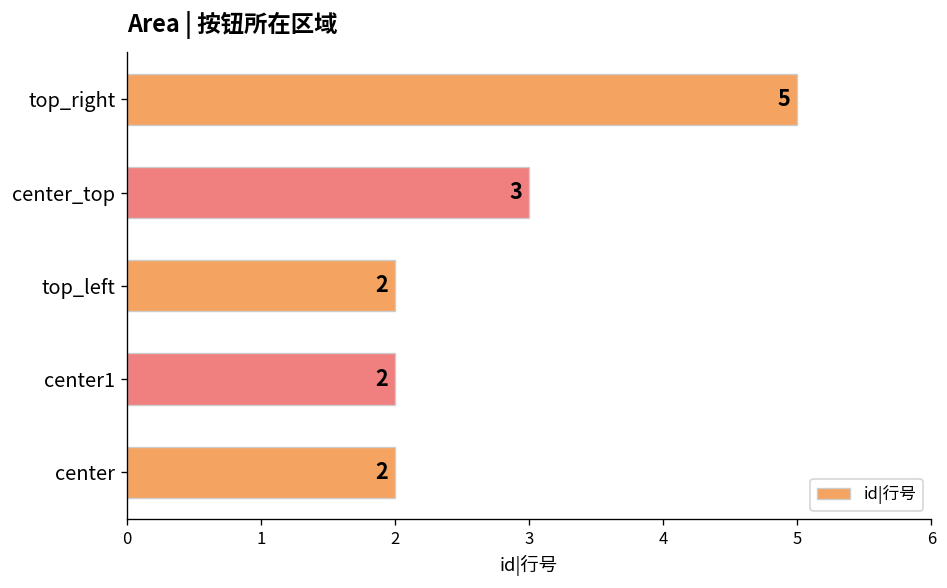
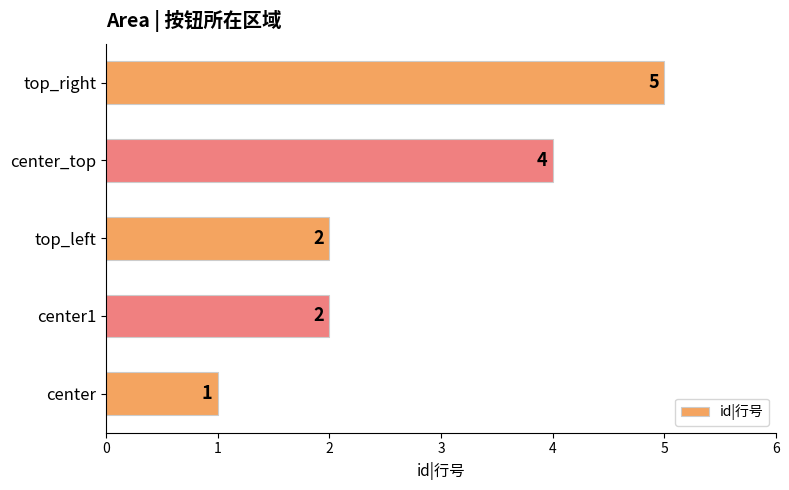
  {
    "top_right": 5,
-   "center_top": 3,
+   "center_top": 4,
    "top_left": 2,
    "center1": 2,
-   "center": 2
+   "center": 1
  }
